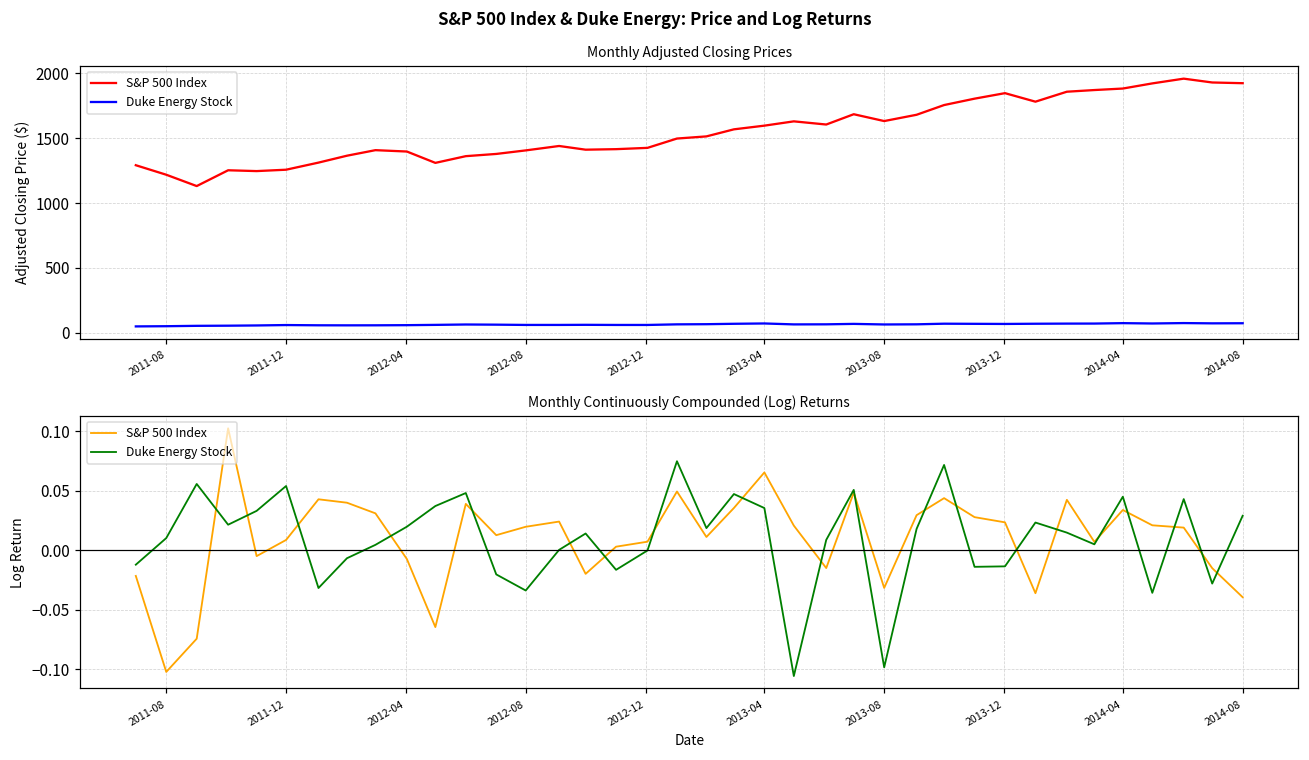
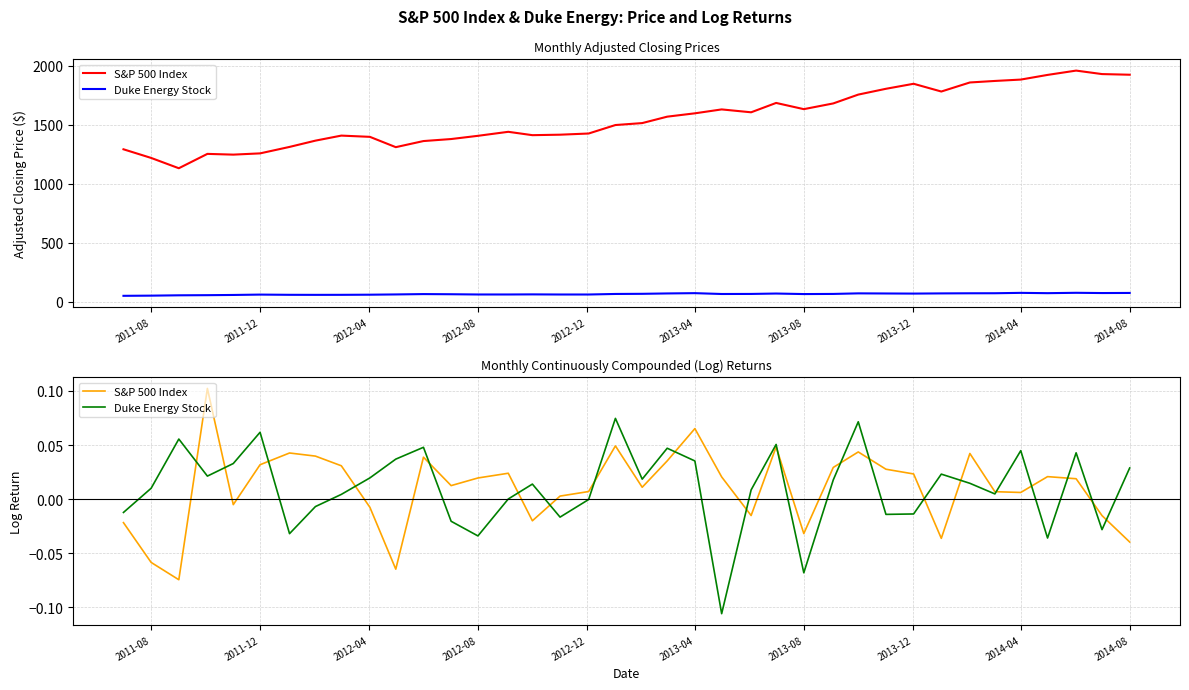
  {
    "Monthly Continuously Compounded (Log) Returns": {
      "S&P 500 Index": {
-       "2011-08": -0.102,
-       "2011-12": 0.008,
+       "2011-08": -0.058,
+       "2011-12": 0.032,
        "2012-08": 0.020,
        "2013-04": 0.065,
        "2013-08": -0.032,
-       "2014-04": 0.034,
+       "2014-04": 0.006,
        "2014-08": -0.040
      },
      "Duke Energy Stock": {
        "2011-08": 0.010,
-       "2011-12": 0.054,
+       "2011-12": 0.062,
        "2012-08": -0.034,
        "2013-04": 0.035,
-       "2013-08": -0.098,
+       "2013-08": -0.068,
        "2014-04": 0.045,
        "2014-08": 0.029
      }
    }
  }
